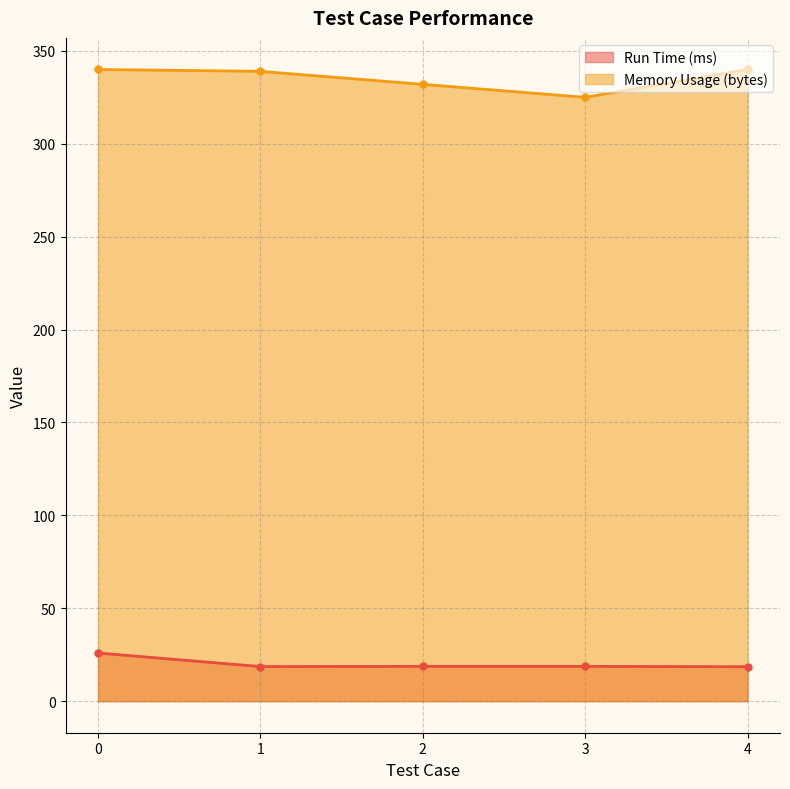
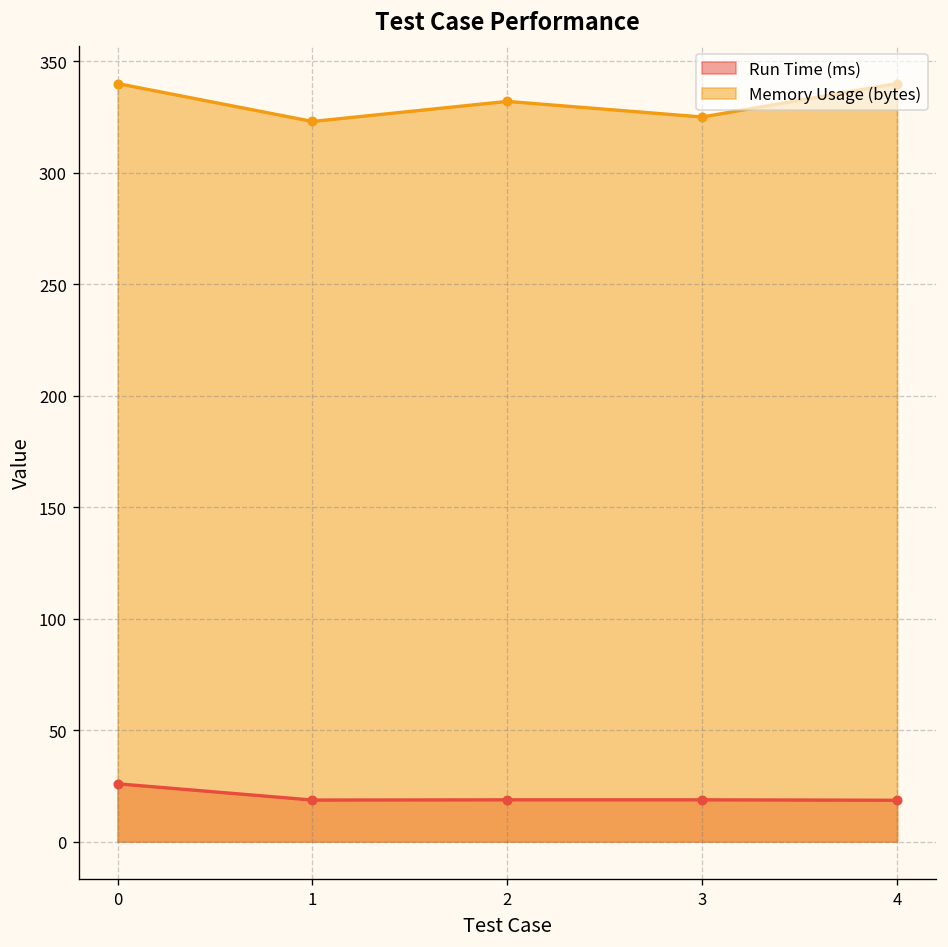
  {
    "Run Time (ms)": {
      "0": 26,
      "1": 19,
      "2": 19,
      "3": 19,
      "4": 19
    },
    "Memory Usage (bytes)": {
      "0": 340,
-     "1": 339,
+     "1": 323,
      "2": 332,
      "3": 325
    }
  }
